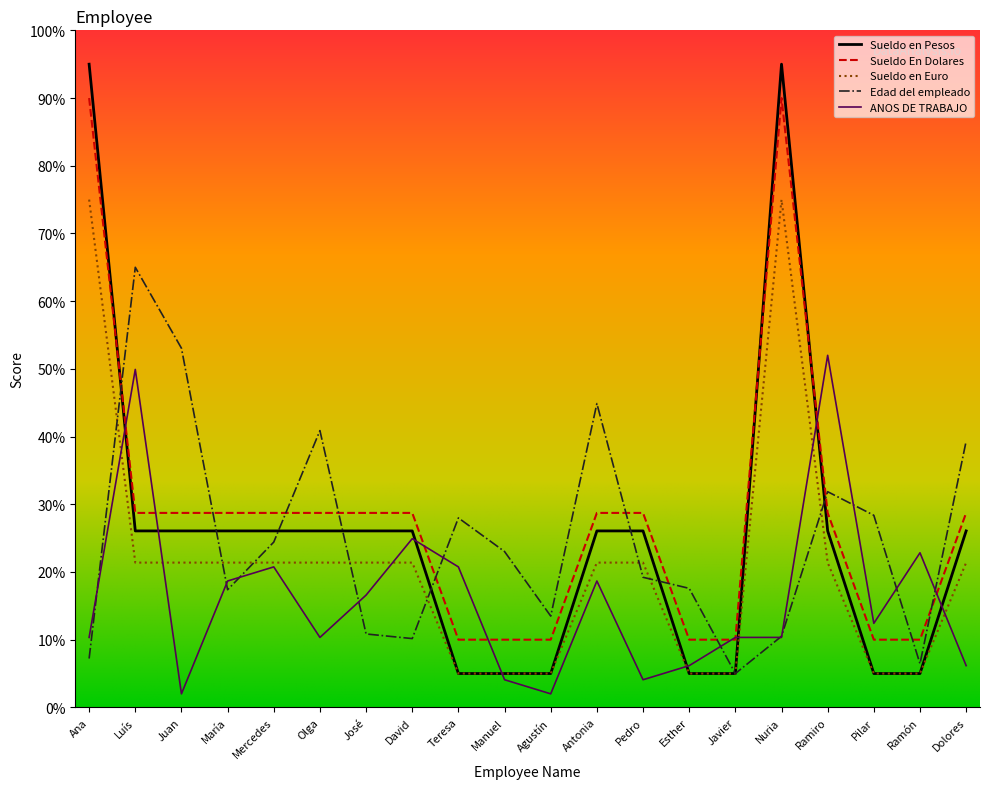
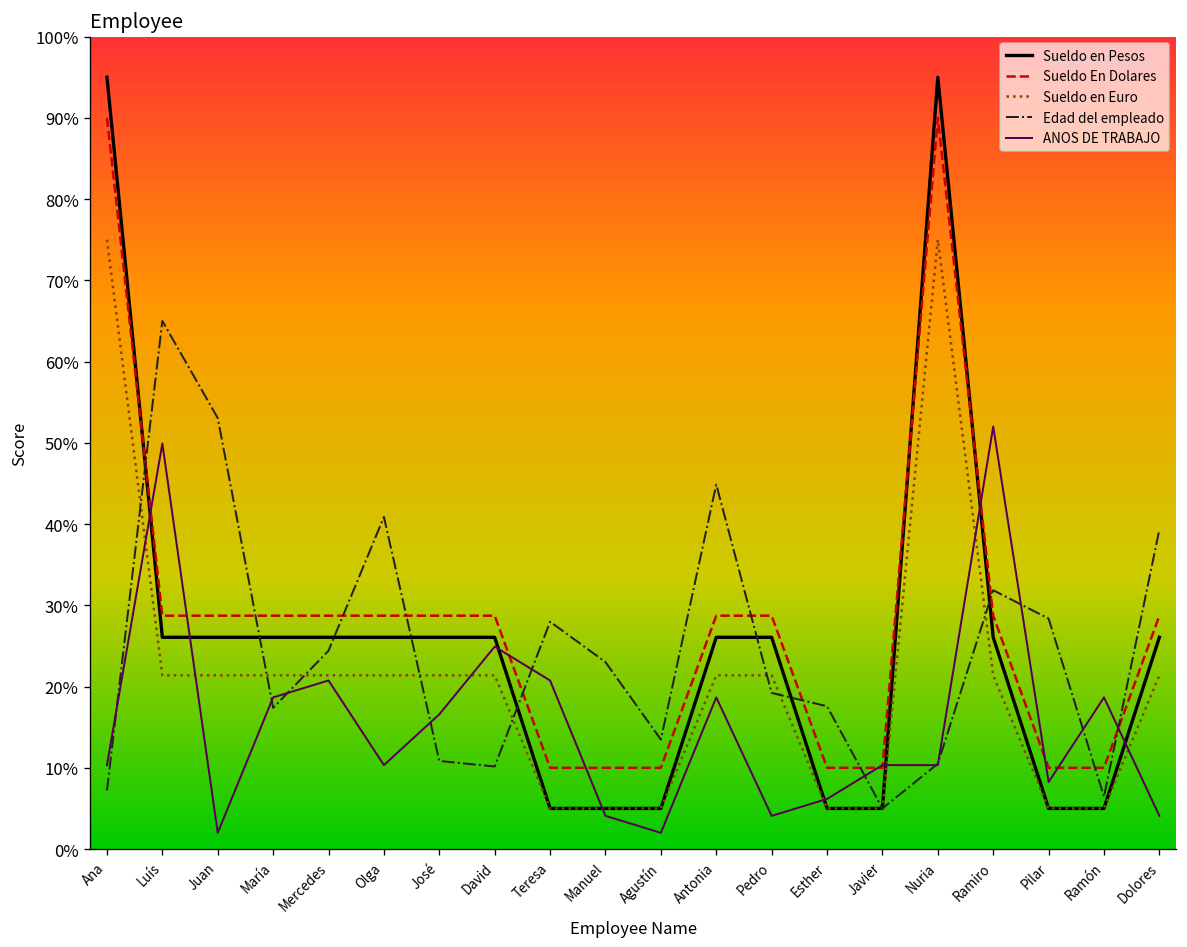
  {
    "Sueldo En Dolares": {
      "Ana": "90%",
      "Luís": "29%",
      "Juan": "29%",
      "María": "29%",
      "Mercedes": "29%",
      "Olga": "29%",
      "José": "29%",
      "David": "29%",
      "Teresa": "10%",
      "Manuel": "10%",
      "Agustín": "10%",
      "Antonia": "29%",
      "Pedro": "29%",
      "Esther": "10%",
      "Nuria": "90%",
      "Ramiro": "29%",
      "Pilar": "10%",
      "Ramón": "10%",
      "Dolores": "29%"
    },
    "Sueldo en Euro": {
      "Ana": "75%",
      "Luís": "21%",
      "Juan": "21%",
      "María": "21%",
      "Mercedes": "21%",
      "Olga": "21%",
      "José": "21%",
      "David": "21%",
      "Antonia": "21%",
      "Pedro": "21%",
      "Nuria": "75%",
      "Ramiro": "21%",
      "Dolores": "21%"
    },
    "ANOS DE TRABAJO": {
      "Ana": "10%",
      "Luís": "50%",
      "Juan": "2%",
      "María": "19%",
      "Mercedes": "21%",
      "Olga": "10%",
      "José": "17%",
      "David": "25%",
      "Teresa": "21%",
      "Manuel": "4%",
      "Agustín": "2%",
      "Antonia": "19%",
      "Pedro": "4%",
      "Esther": "6%",
      "Ramiro": "52%",
-     "Pilar": "12%",
-     "Ramón": "23%",
-     "Dolores": "6%"
+     "Pilar": "8%",
+     "Ramón": "19%",
+     "Dolores": "4%"
    }
  }
